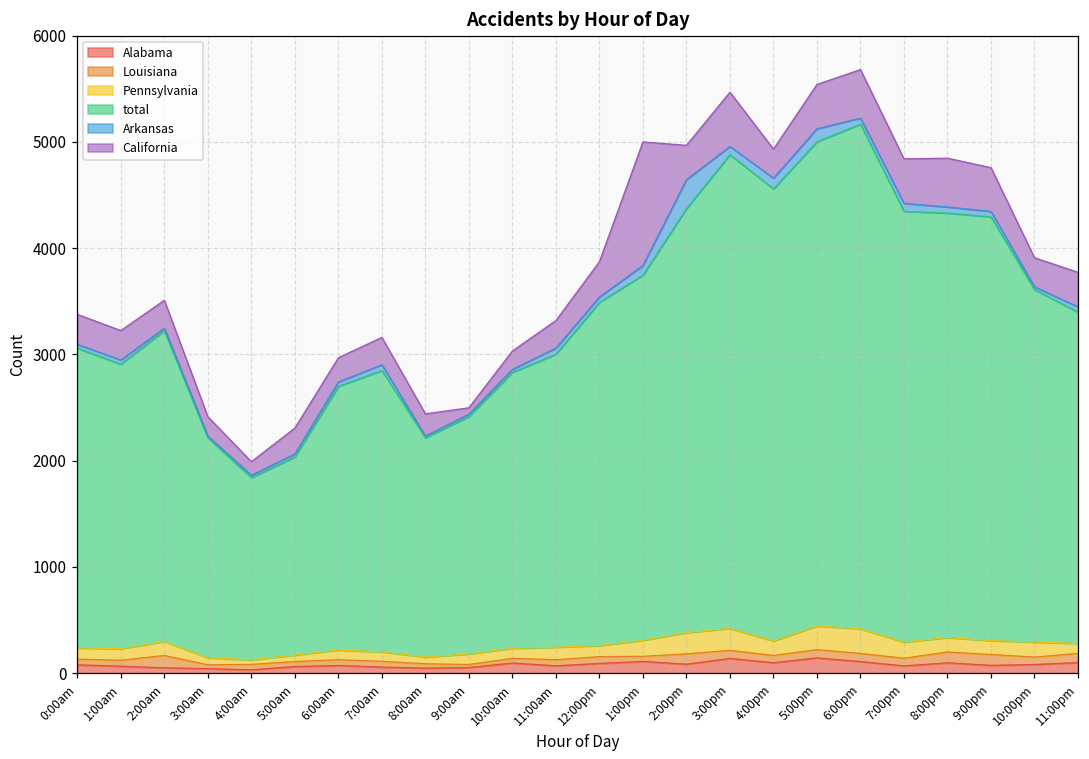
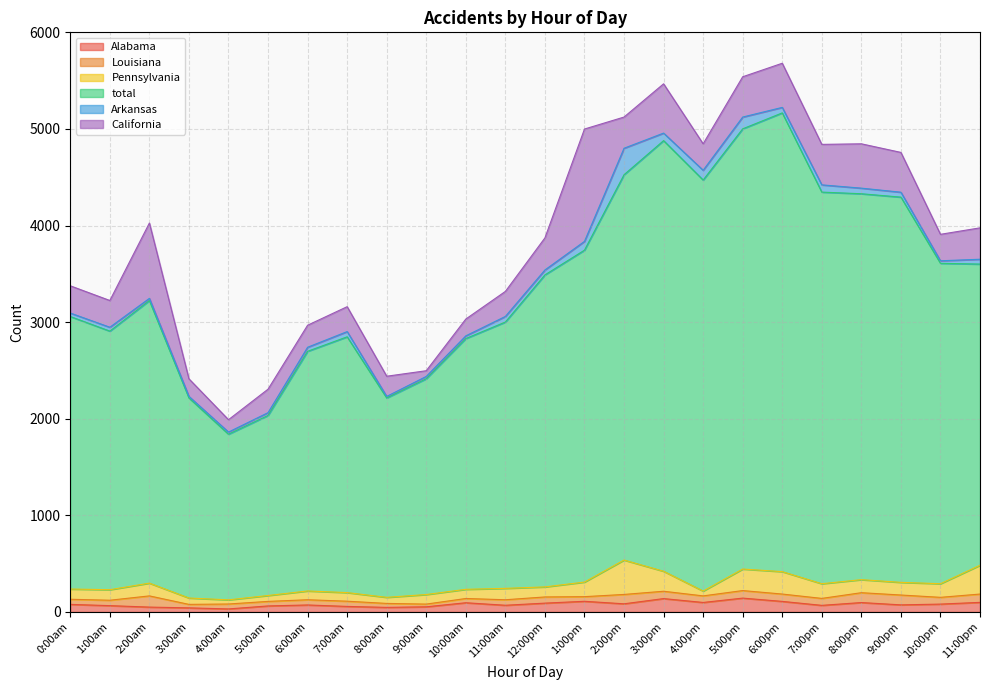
  {
    "Pennsylvania": {
      "0:00am": 100,
      "1:00am": 100,
      "2:00am": 100,
      "3:00am": 100,
      "4:00am": 0,
      "5:00am": 100,
      "6:00am": 100,
      "7:00am": 100,
      "8:00am": 100,
      "9:00am": 100,
      "10:00am": 100,
      "11:00am": 100,
      "12:00pm": 100,
      "1:00pm": 200,
-     "2:00pm": 200,
+     "2:00pm": 400,
      "3:00pm": 200,
-     "4:00pm": 140,
+     "4:00pm": 50,
      "5:00pm": 200,
      "6:00pm": 200,
      "7:00pm": 200,
      "8:00pm": 100,
      "9:00pm": 100,
      "10:00pm": 100,
-     "11:00pm": 100
+     "11:00pm": 300
    },
    "total": {
      "0:00am": 2800,
      "1:00am": 2700,
      "5:00am": 1900,
      "6:00am": 2500,
      "7:00am": 2600,
      "10:00am": 2600,
      "11:00am": 2800,
      "12:00pm": 3200,
      "1:00pm": 3400,
      "2:00pm": 4000,
      "3:00pm": 4500,
      "4:00pm": 4300,
      "5:00pm": 4600,
      "6:00pm": 4700,
      "7:00pm": 4100,
      "8:00pm": 4000,
      "9:00pm": 4000,
      "11:00pm": 3100
    },
    "Arkansas": {
      "0:00am": 0,
      "1:00am": 0,
      "5:00am": 0,
      "6:00am": 0,
      "7:00am": 100,
      "10:00am": 0,
      "11:00am": 100,
      "12:00pm": 100,
      "1:00pm": 100,
      "2:00pm": 300,
      "3:00pm": 100,
      "4:00pm": 100,
      "5:00pm": 100,
      "6:00pm": 100,
      "7:00pm": 100,
      "8:00pm": 100,
      "9:00pm": 100,
      "11:00pm": 100
    },
    "California": {
      "0:00am": 300,
      "1:00am": 300,
-     "2:00am": 300,
+     "2:00am": 800,
      "3:00am": 200,
      "4:00am": 100,
      "5:00am": 200,
      "6:00am": 200,
      "7:00am": 300,
      "8:00am": 200,
      "9:00am": 100,
      "10:00am": 200,
      "11:00am": 300,
      "12:00pm": 300,
      "1:00pm": 1200,
      "2:00pm": 300,
      "3:00pm": 500,
      "4:00pm": 300,
      "5:00pm": 400,
      "6:00pm": 500,
      "7:00pm": 400,
      "8:00pm": 500,
      "9:00pm": 400,
      "10:00pm": 300,
      "11:00pm": 300
    }
  }
